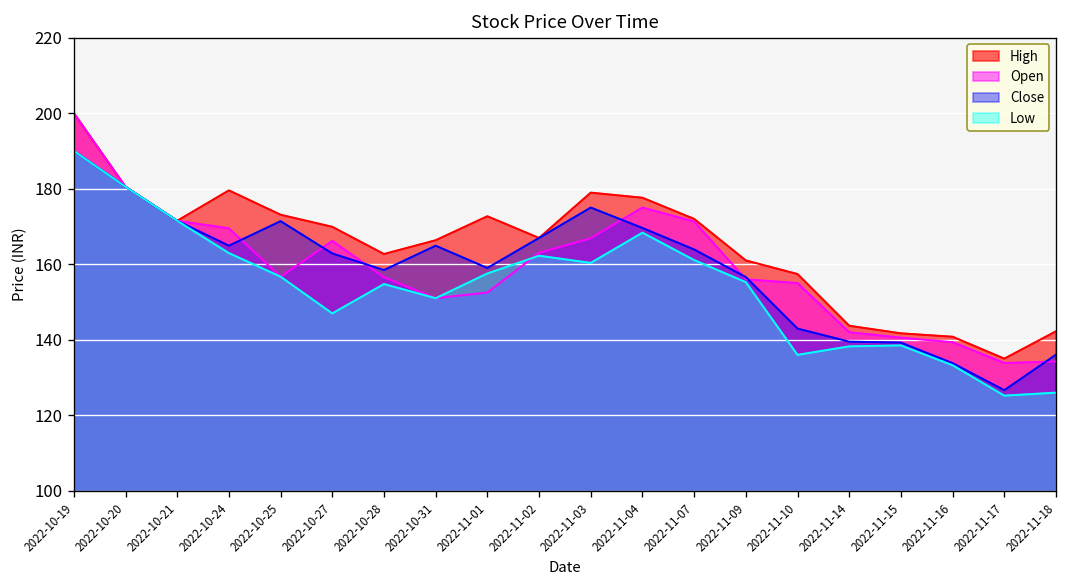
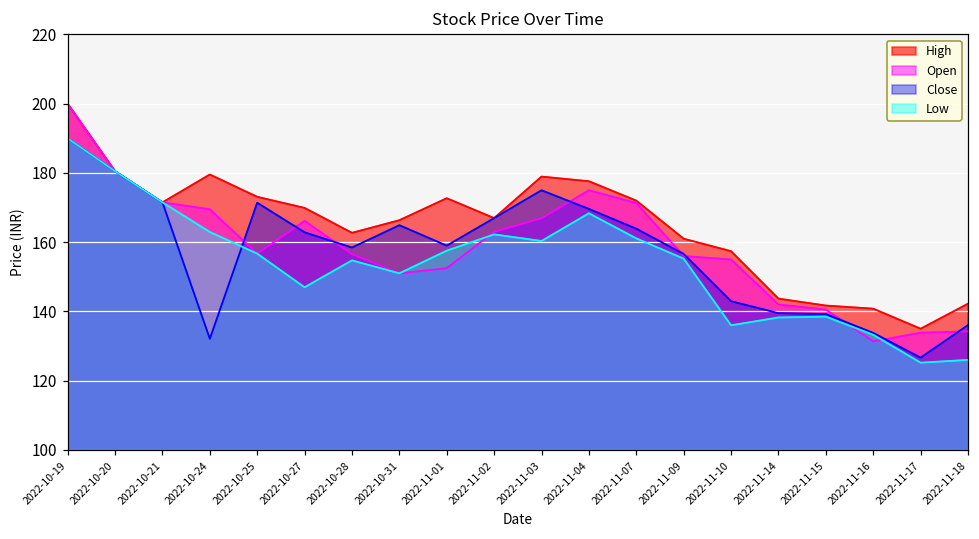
  {
    "High": {
      "2022-10-24": 180,
      "2022-10-25": 173,
      "2022-10-27": 170,
      "2022-10-28": 163,
      "2022-10-31": 166,
      "2022-11-01": 173,
      "2022-11-03": 179,
      "2022-11-04": 178,
      "2022-11-09": 161,
      "2022-11-10": 157,
      "2022-11-14": 144,
      "2022-11-15": 142,
      "2022-11-16": 141,
      "2022-11-17": 135,
      "2022-11-18": 142
    },
    "Open": {
      "2022-10-24": 170,
      "2022-10-27": 166,
      "2022-10-28": 157,
      "2022-11-01": 153,
      "2022-11-03": 167,
      "2022-11-04": 175,
      "2022-11-10": 155,
      "2022-11-14": 142,
      "2022-11-15": 141,
-     "2022-11-16": 139,
+     "2022-11-16": 131,
      "2022-11-17": 134,
      "2022-11-18": 134
    },
    "Close": {
-     "2022-10-24": 165,
+     "2022-10-24": 132,
      "2022-10-25": 171,
      "2022-10-27": 163,
      "2022-10-28": 158,
      "2022-10-31": 165,
      "2022-11-01": 159,
      "2022-11-03": 175,
      "2022-11-04": 170,
      "2022-11-07": 164,
      "2022-11-10": 143,
      "2022-11-14": 140,
      "2022-11-17": 127,
      "2022-11-18": 136
    },
    "Low": {
      "2022-10-24": 163,
      "2022-10-27": 147,
      "2022-10-28": 155,
      "2022-11-01": 158,
      "2022-11-03": 160,
      "2022-11-04": 168,
      "2022-11-07": 161,
      "2022-11-10": 136,
      "2022-11-14": 138,
      "2022-11-17": 125,
      "2022-11-18": 126
    }
  }
